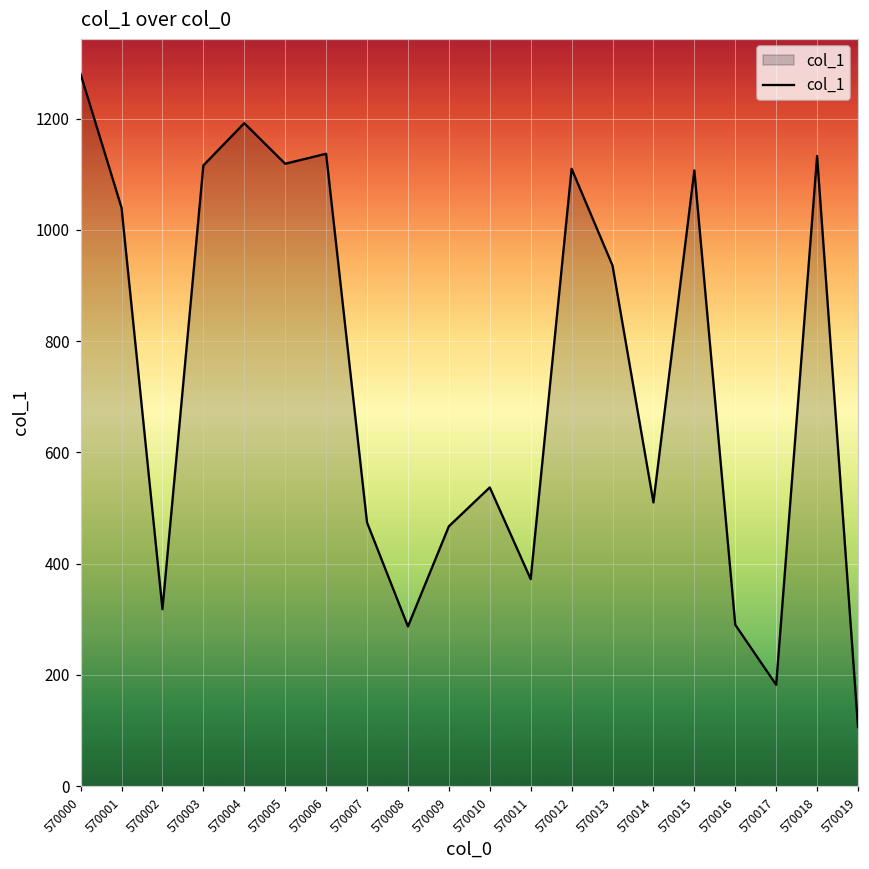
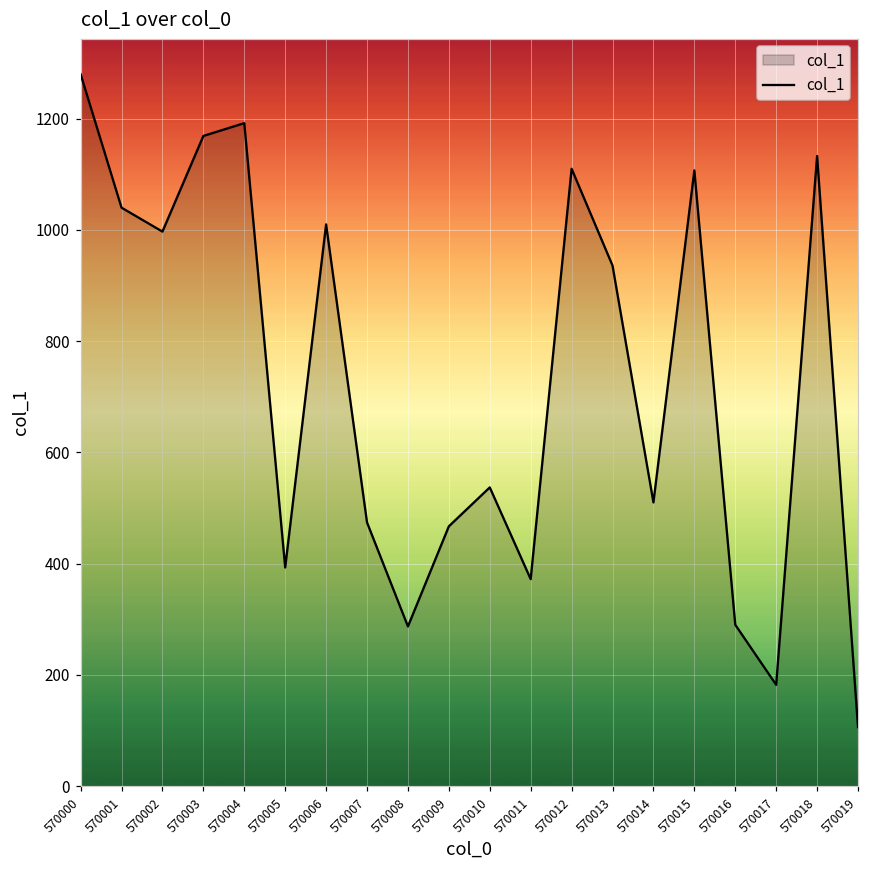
  {
    "570000": 1280,
    "570001": 1040,
-   "570002": 320,
-   "570003": 1120,
+   "570002": 1000,
+   "570003": 1170,
    "570004": 1190,
-   "570005": 1120,
-   "570006": 1140,
+   "570005": 390,
+   "570006": 1010,
    "570007": 470,
    "570008": 290,
    "570009": 470,
    "570010": 540,
    "570011": 370,
    "570012": 1110,
    "570013": 940,
    "570014": 510,
    "570015": 1110,
    "570016": 290,
    "570017": 180,
    "570018": 1130,
    "570019": 110
  }
